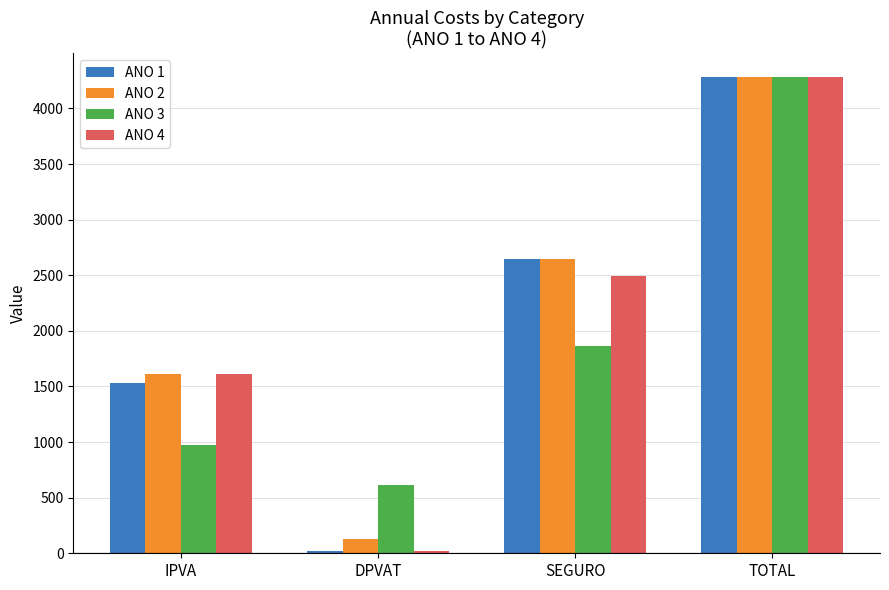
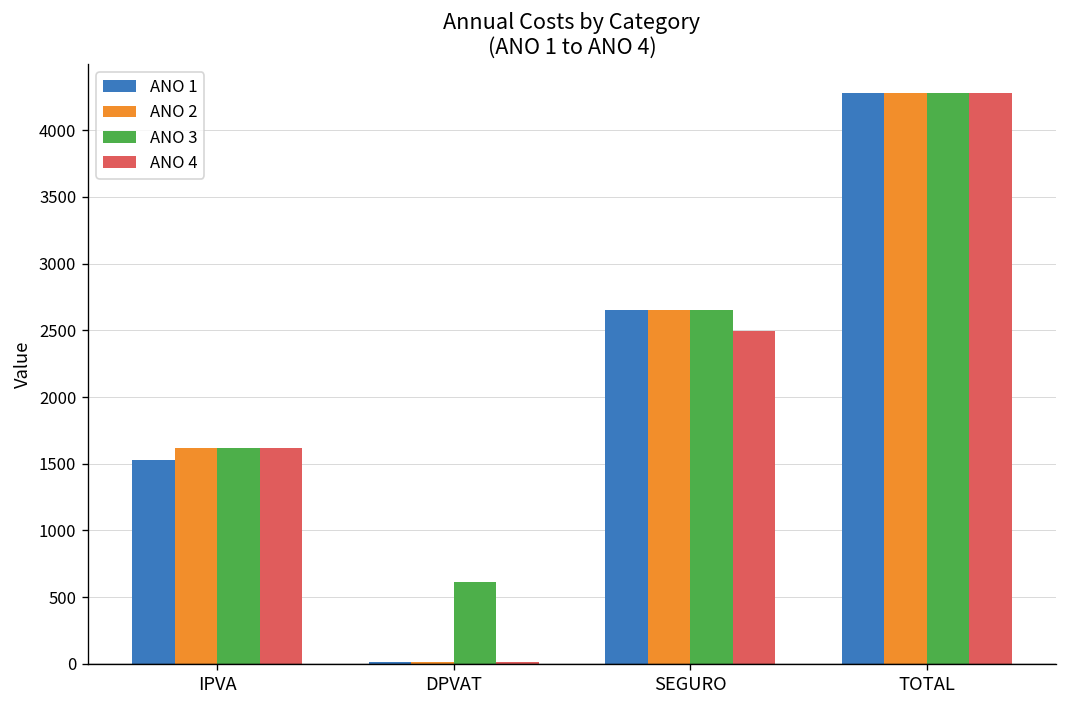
  {
    "ANO 1": {
      "IPVA": 1530,
      "SEGURO": 2650,
      "TOTAL": 4280
    },
    "ANO 2": {
      "IPVA": 1610,
-     "DPVAT": 130,
+     "DPVAT": 20,
      "SEGURO": 2650,
      "TOTAL": 4280
    },
    "ANO 3": {
-     "IPVA": 970,
+     "IPVA": 1610,
      "DPVAT": 610,
-     "SEGURO": 1870,
+     "SEGURO": 2650,
      "TOTAL": 4280
    },
    "ANO 4": {
      "IPVA": 1610,
      "SEGURO": 2500,
      "TOTAL": 4280
    }
  }
